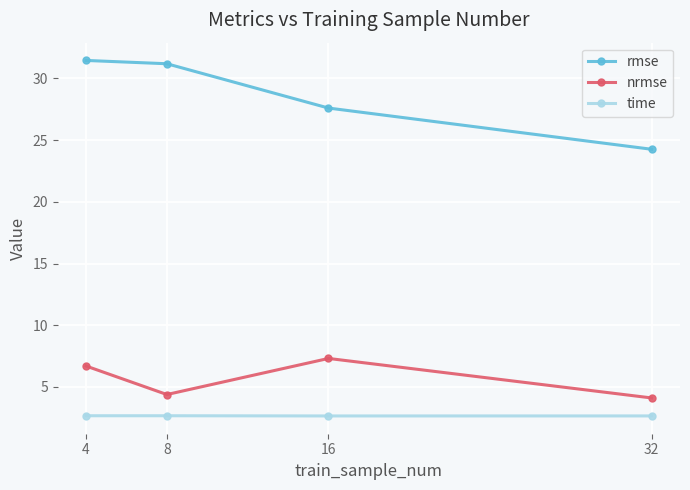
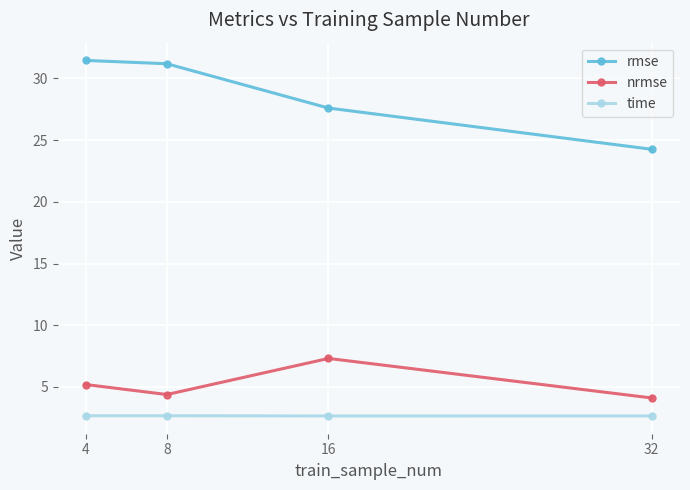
  {
    "rmse": {
      "4": 31.5,
      "8": 31.2,
      "16": 27.6,
      "32": 24.3
    },
    "nrmse": {
-     "4": 6.7,
+     "4": 5.2,
      "8": 4.4,
      "16": 7.3,
      "32": 4.1
    },
    "time": {
      "4": 2.7,
      "8": 2.7,
      "16": 2.6,
      "32": 2.6
    }
  }
